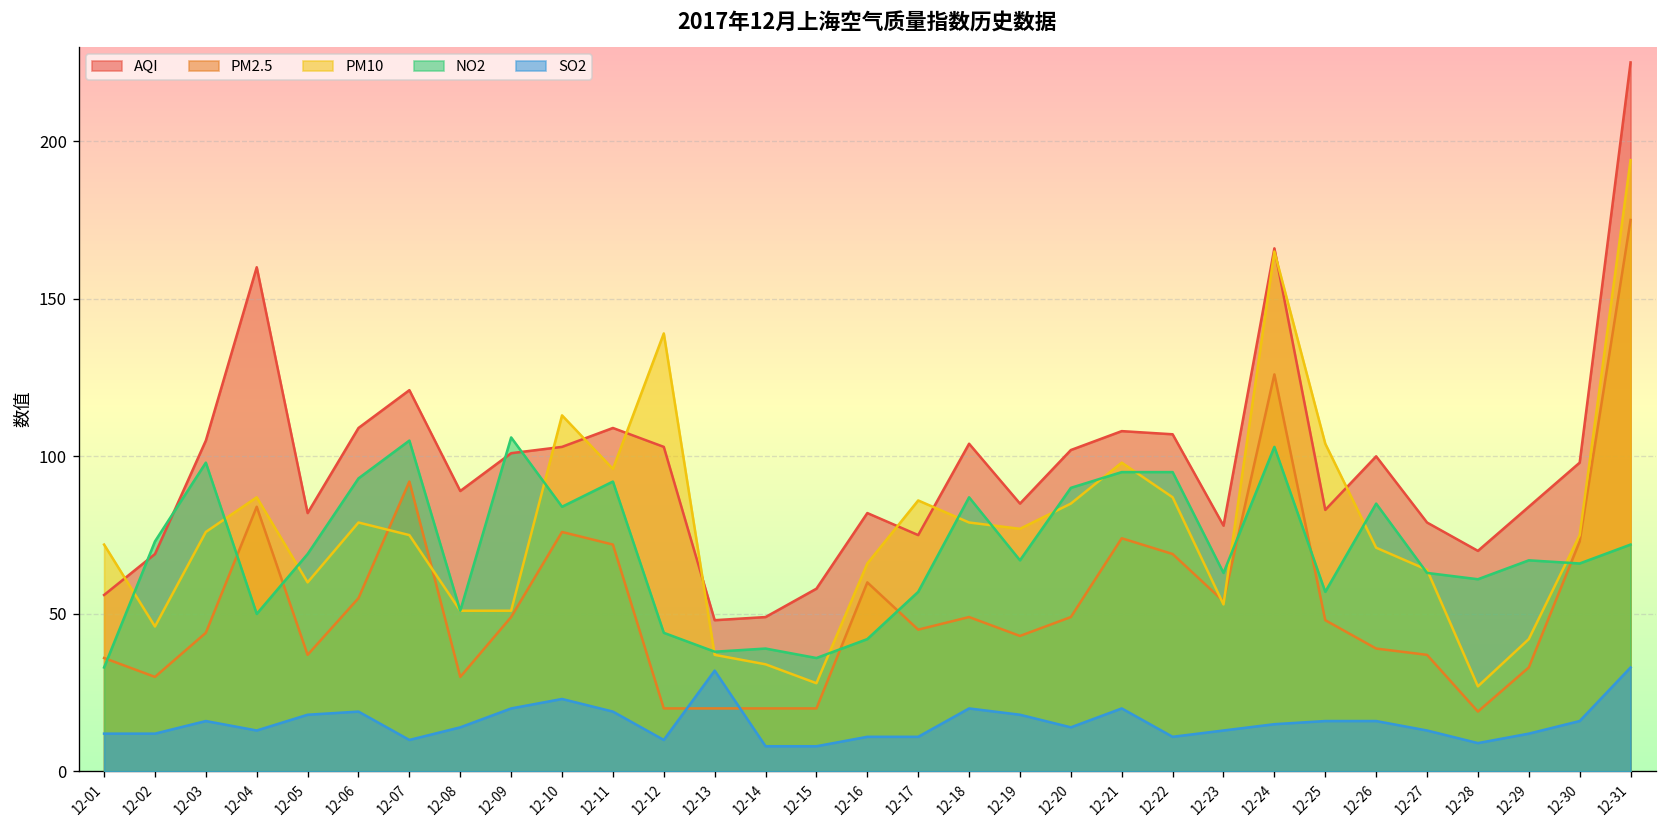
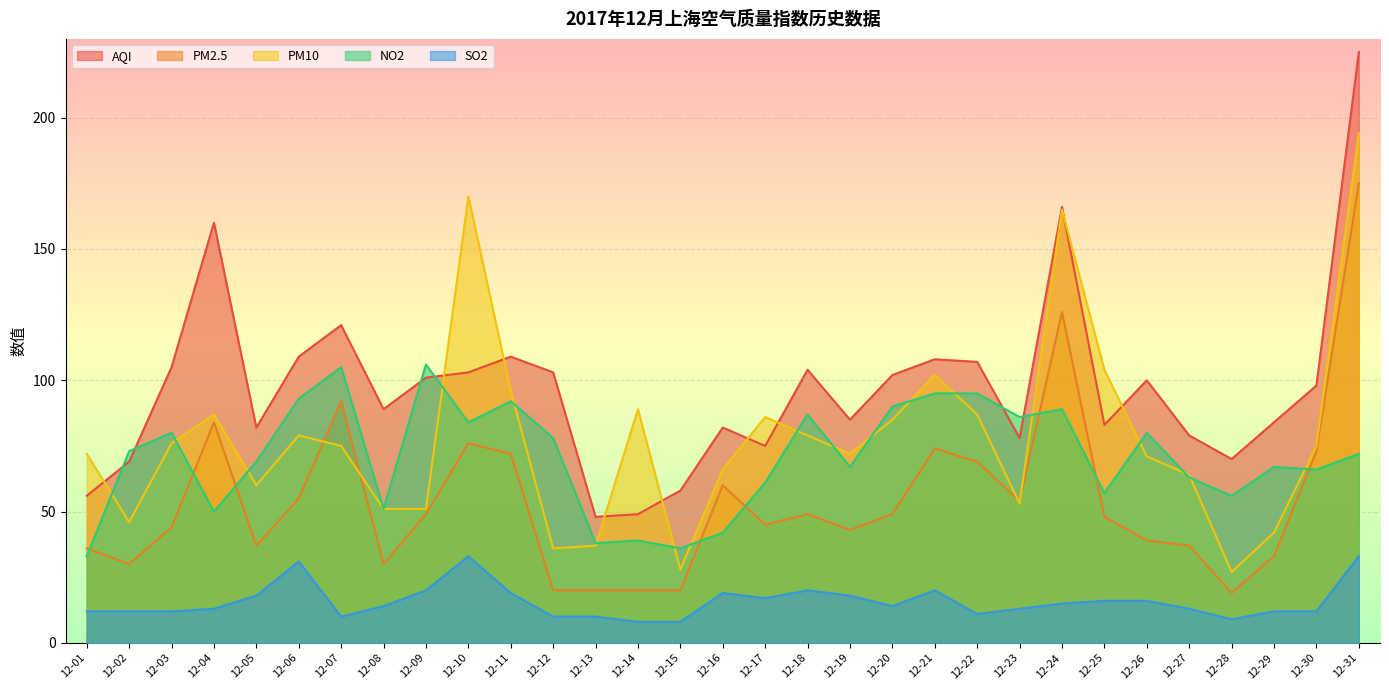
  {
    "PM10": {
      "12-01": 72,
      "12-02": 46,
      "12-03": 76,
      "12-04": 87,
      "12-05": 60,
      "12-06": 79,
      "12-07": 75,
      "12-09": 51,
-     "12-10": 113,
+     "12-10": 170,
      "12-11": 96,
-     "12-12": 139,
+     "12-12": 36,
      "12-13": 37,
-     "12-14": 34,
+     "12-14": 89,
      "12-15": 28,
      "12-16": 66,
      "12-17": 86,
      "12-18": 79,
-     "12-19": 77,
+     "12-19": 72,
      "12-20": 85,
-     "12-21": 98,
+     "12-21": 102,
      "12-22": 87,
      "12-23": 53,
      "12-24": 165,
      "12-25": 104,
      "12-26": 71,
      "12-27": 64,
      "12-28": 27,
      "12-29": 42,
      "12-30": 75,
      "12-31": 194
    },
    "NO2": {
      "12-01": 33,
      "12-02": 73,
-     "12-03": 98,
+     "12-03": 80,
      "12-04": 50,
      "12-05": 69,
      "12-06": 93,
      "12-07": 105,
      "12-09": 106,
      "12-10": 84,
      "12-11": 92,
-     "12-12": 44,
+     "12-12": 78,
      "12-13": 38,
      "12-14": 39,
      "12-15": 36,
      "12-16": 42,
-     "12-17": 57,
+     "12-17": 61,
      "12-18": 87,
      "12-19": 67,
      "12-20": 90,
      "12-21": 95,
      "12-22": 95,
-     "12-23": 63,
-     "12-24": 103,
+     "12-23": 86,
+     "12-24": 89,
      "12-25": 57,
-     "12-26": 85,
+     "12-26": 80,
      "12-27": 63,
-     "12-28": 61,
+     "12-28": 56,
      "12-29": 67,
      "12-30": 66,
      "12-31": 72
    },
    "SO2": {
      "12-01": 12,
      "12-02": 12,
-     "12-03": 16,
+     "12-03": 12,
      "12-04": 13,
      "12-05": 18,
-     "12-06": 19,
+     "12-06": 31,
      "12-07": 10,
      "12-08": 14,
      "12-09": 20,
-     "12-10": 23,
+     "12-10": 33,
      "12-11": 19,
      "12-12": 10,
-     "12-13": 32,
+     "12-13": 10,
      "12-14": 8,
      "12-15": 8,
-     "12-16": 11,
-     "12-17": 11,
+     "12-16": 19,
+     "12-17": 17,
      "12-18": 20,
      "12-19": 18,
      "12-20": 14,
      "12-21": 20,
      "12-22": 11,
      "12-23": 13,
      "12-24": 15,
      "12-25": 16,
      "12-26": 16,
      "12-27": 13,
      "12-28": 9,
      "12-29": 12,
-     "12-30": 16,
+     "12-30": 12,
      "12-31": 33
    }
  }
